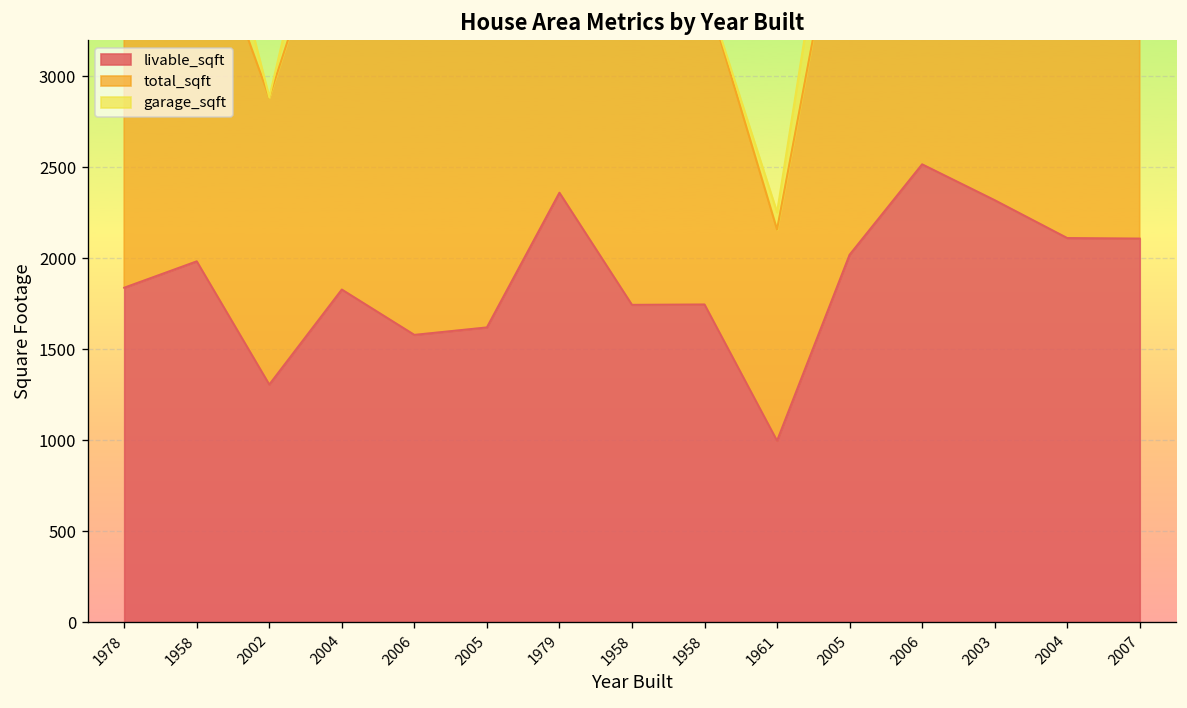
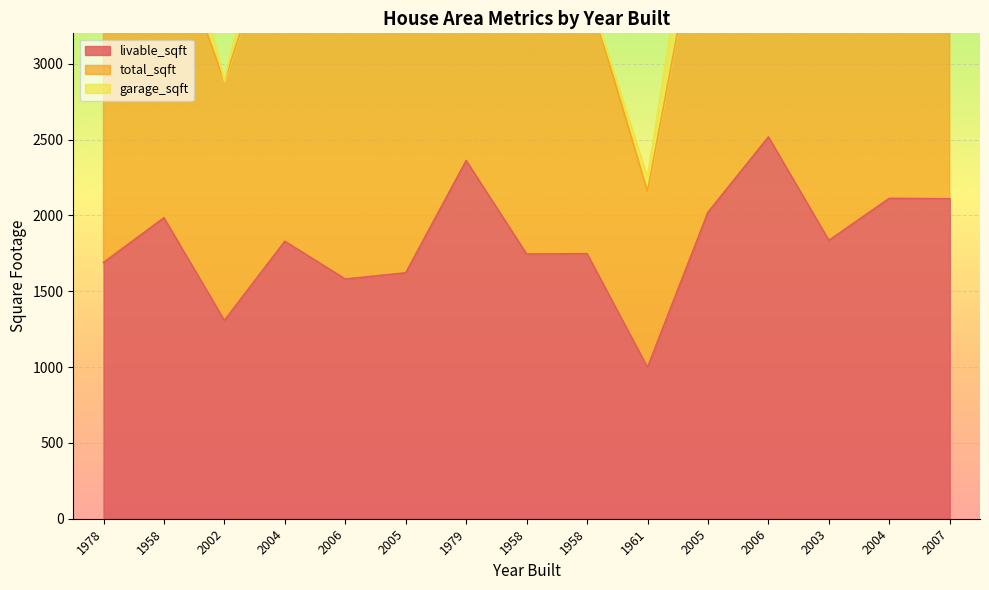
  {
    "livable_sqft": {
-     "1978": 1840,
+     "1978": 1690,
      "2002": 1310,
      "1979": 2360,
      "1961": 1000,
-     "2003": 2320,
+     "2003": 1840,
      "2007": 2110
    },
    "total_sqft": {
      "1961": 1160
    },
    "garage_sqft": {
      "1961": 90
    }
  }
